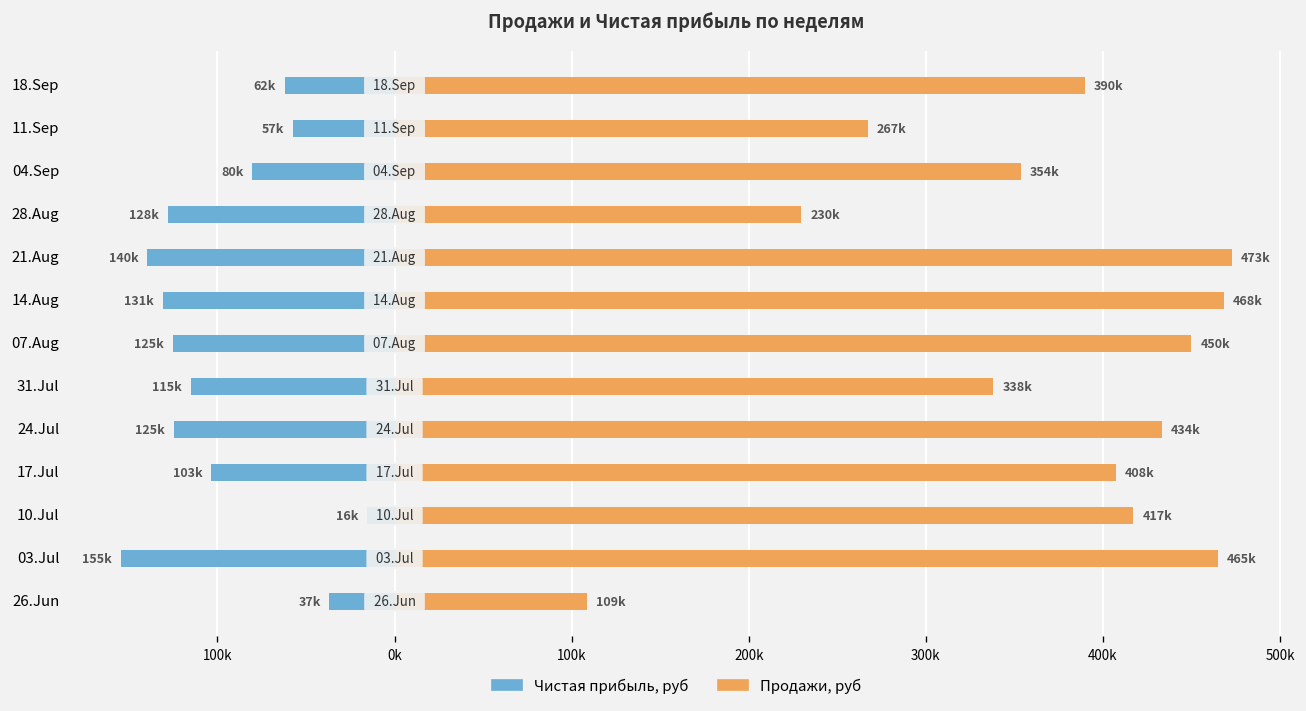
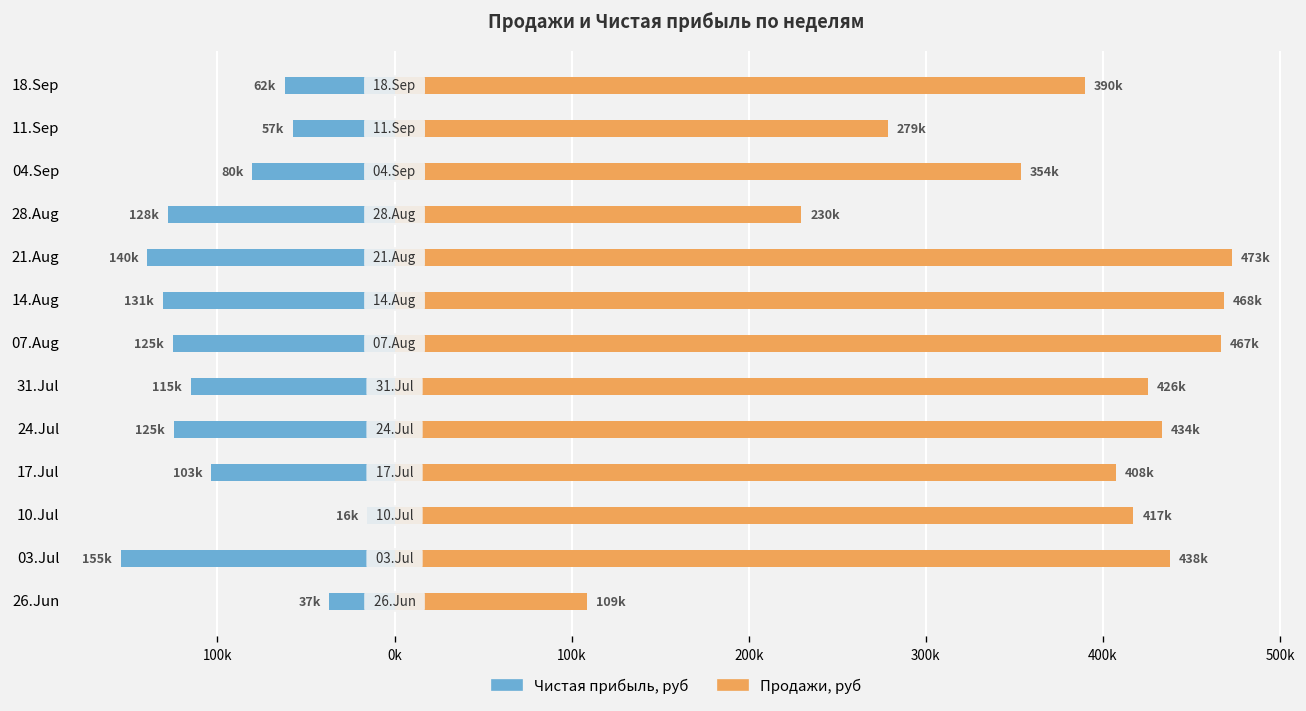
  {
    "Продажи, руб": {
      "18.Sep": "390k",
-     "11.Sep": "267k",
+     "11.Sep": "279k",
      "04.Sep": "354k",
      "28.Aug": "230k",
      "21.Aug": "473k",
      "14.Aug": "468k",
-     "07.Aug": "450k",
-     "31.Jul": "338k",
+     "07.Aug": "467k",
+     "31.Jul": "426k",
      "24.Jul": "434k",
      "17.Jul": "408k",
      "10.Jul": "417k",
-     "03.Jul": "465k",
+     "03.Jul": "438k",
      "26.Jun": "109k"
    }
  }
